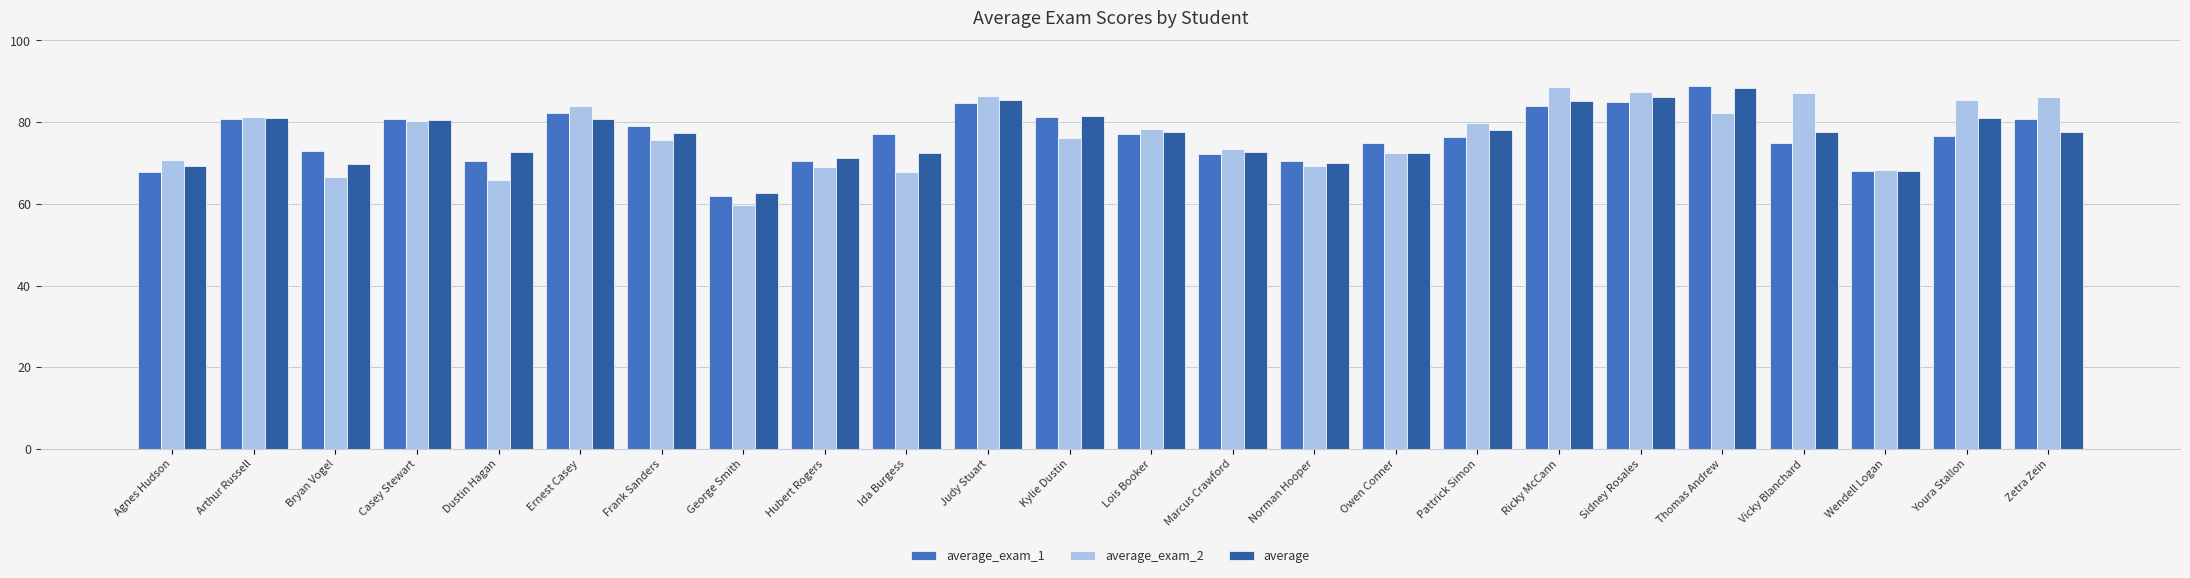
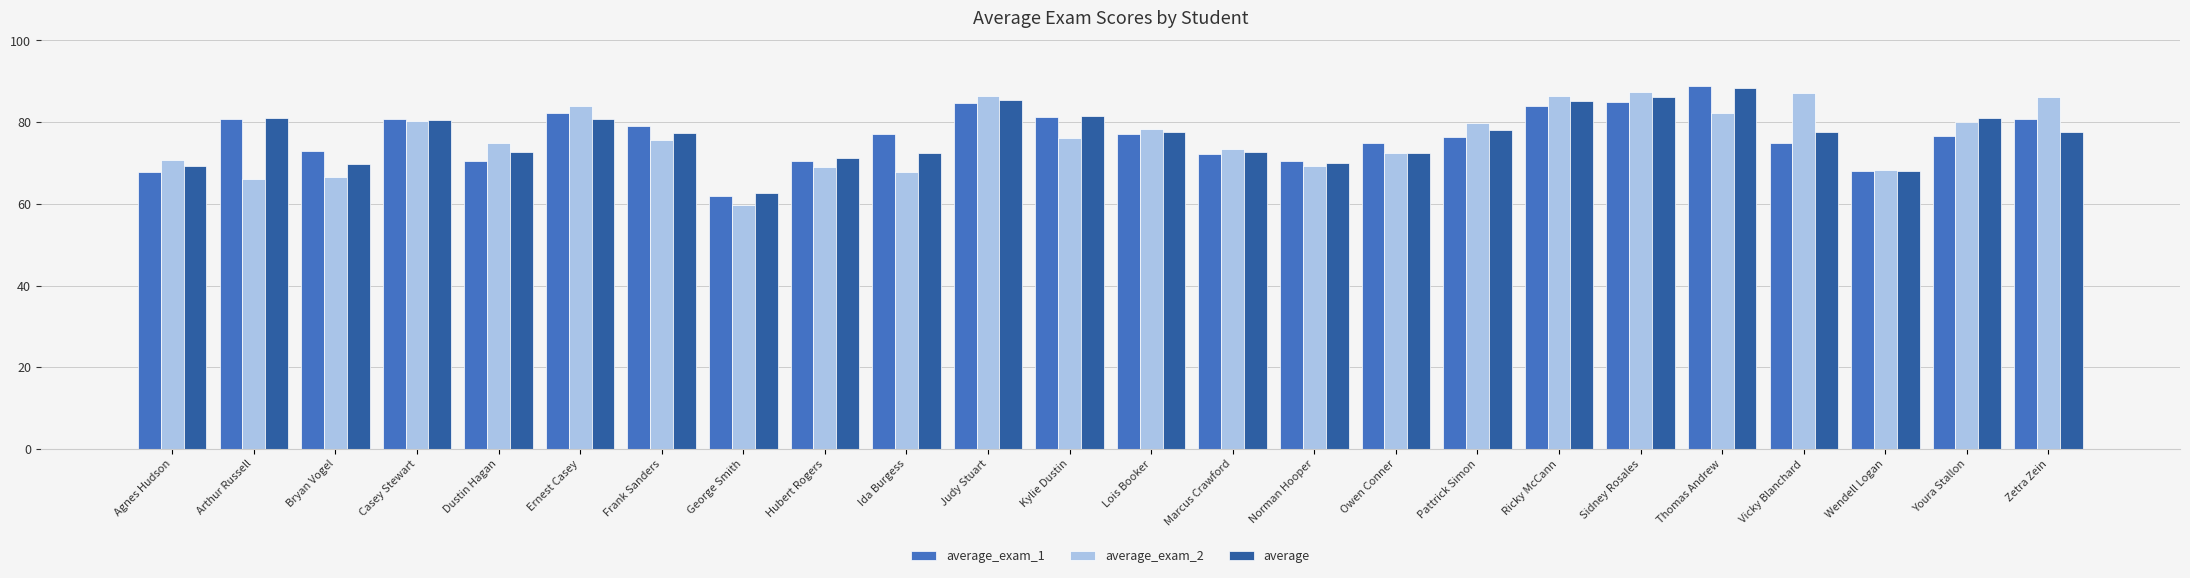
  {
    "average_exam_2": {
      "Agnes Hudson": 71,
-     "Arthur Russell": 81,
+     "Arthur Russell": 66,
      "Bryan Vogel": 67,
      "Casey Stewart": 80,
-     "Dustin Hagan": 66,
+     "Dustin Hagan": 75,
      "Ernest Casey": 84,
      "Frank Sanders": 76,
      "George Smith": 60,
      "Hubert Rogers": 69,
      "Ida Burgess": 68,
      "Judy Stuart": 86,
      "Kylie Dustin": 76,
      "Lois Booker": 78,
      "Marcus Crawford": 73,
      "Norman Hooper": 69,
      "Owen Conner": 73,
      "Pattrick Simon": 80,
-     "Ricky McCann": 89,
+     "Ricky McCann": 87,
      "Sidney Rosales": 88,
      "Thomas Andrew": 82,
      "Vicky Blanchard": 87,
      "Wendell Logan": 68,
-     "Youra Stallon": 85,
+     "Youra Stallon": 80,
      "Zetra Zein": 86
    }
  }
